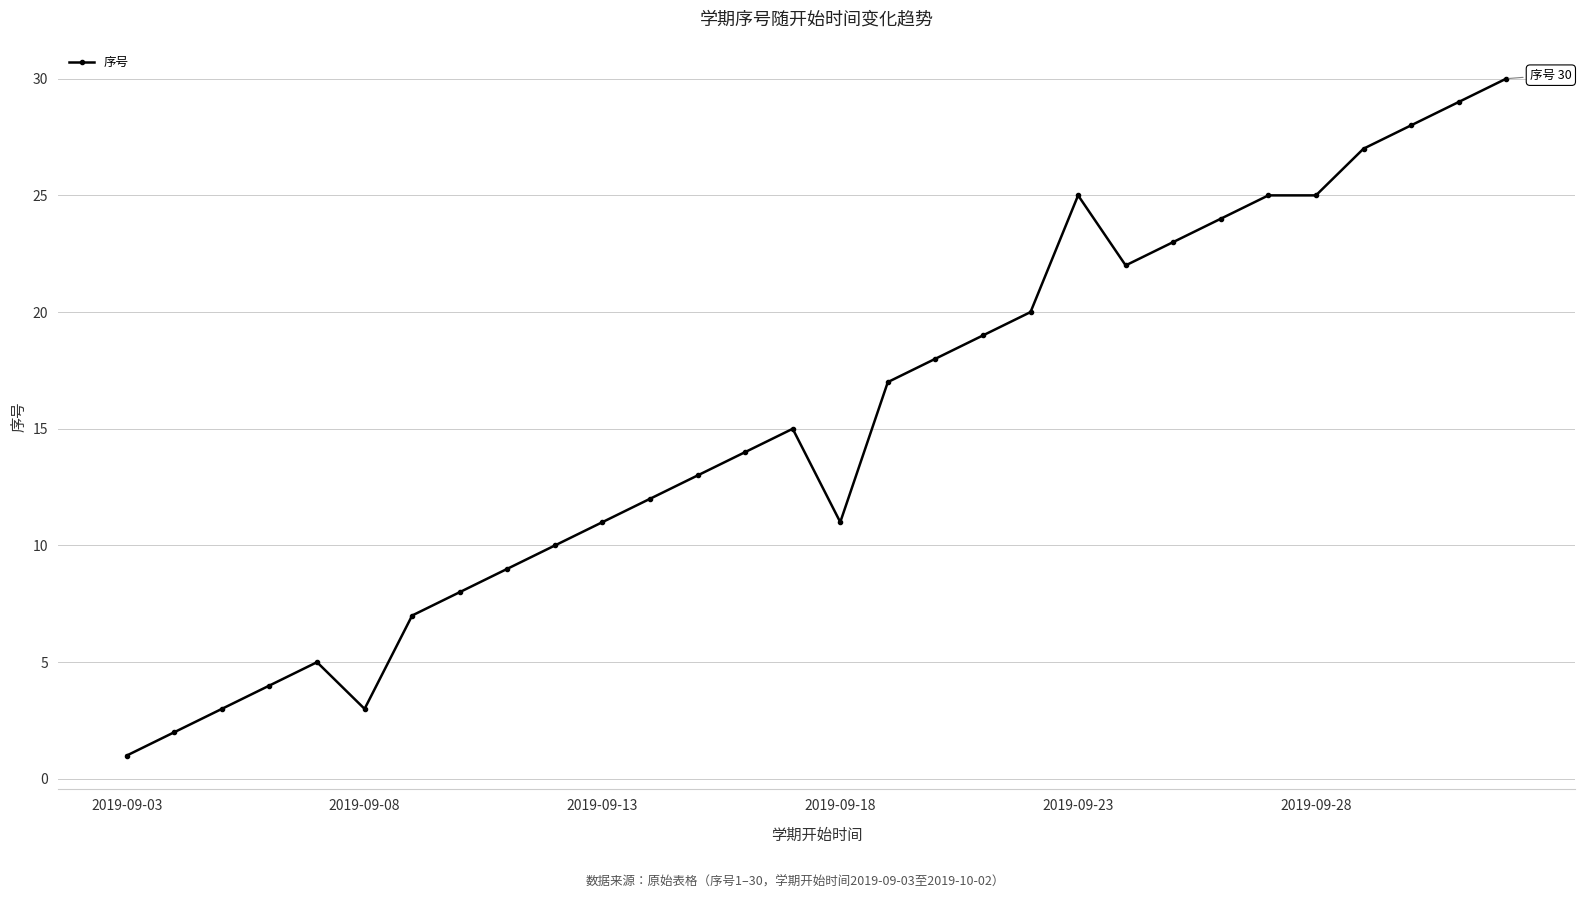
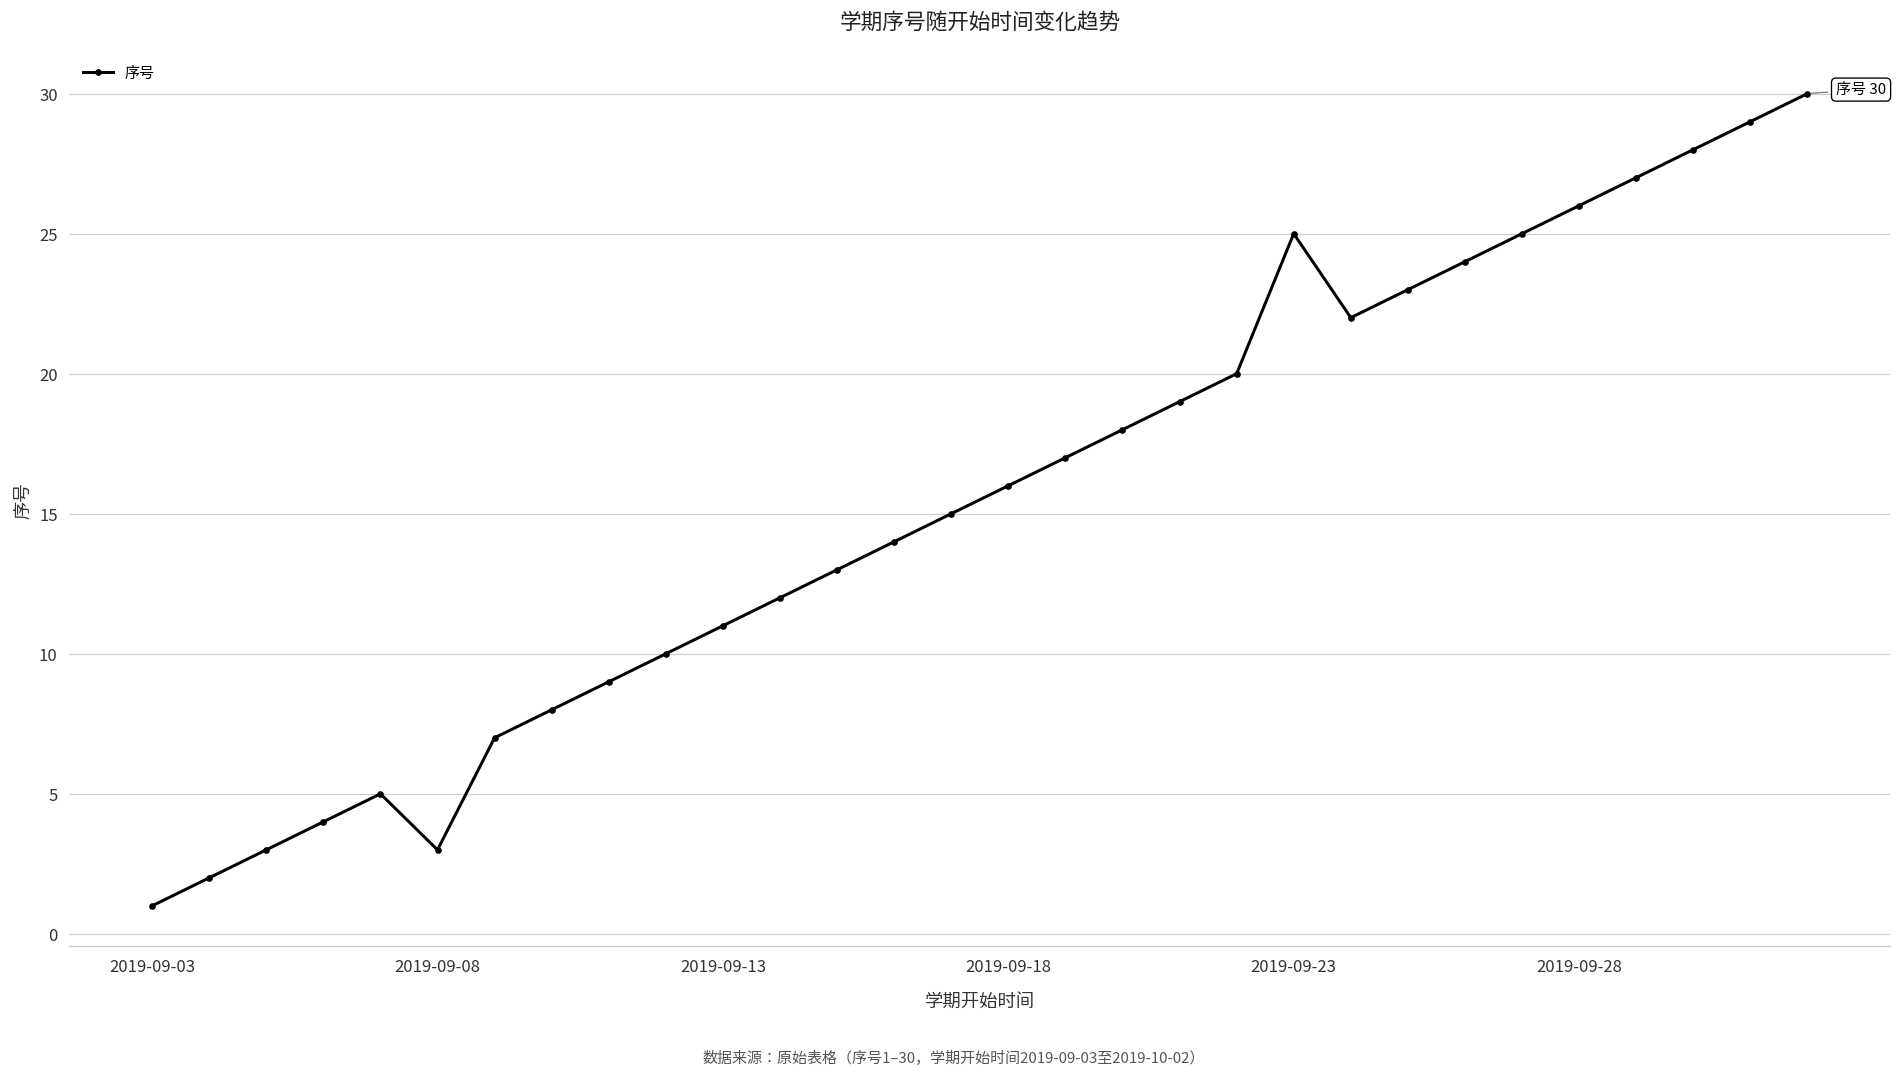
  {
    "2019-09-03": 1,
    "2019-09-08": 3,
    "2019-09-13": 11,
-   "2019-09-18": 11,
+   "2019-09-18": 16,
    "2019-09-23": 25,
-   "2019-09-28": 25
+   "2019-09-28": 26
  }
